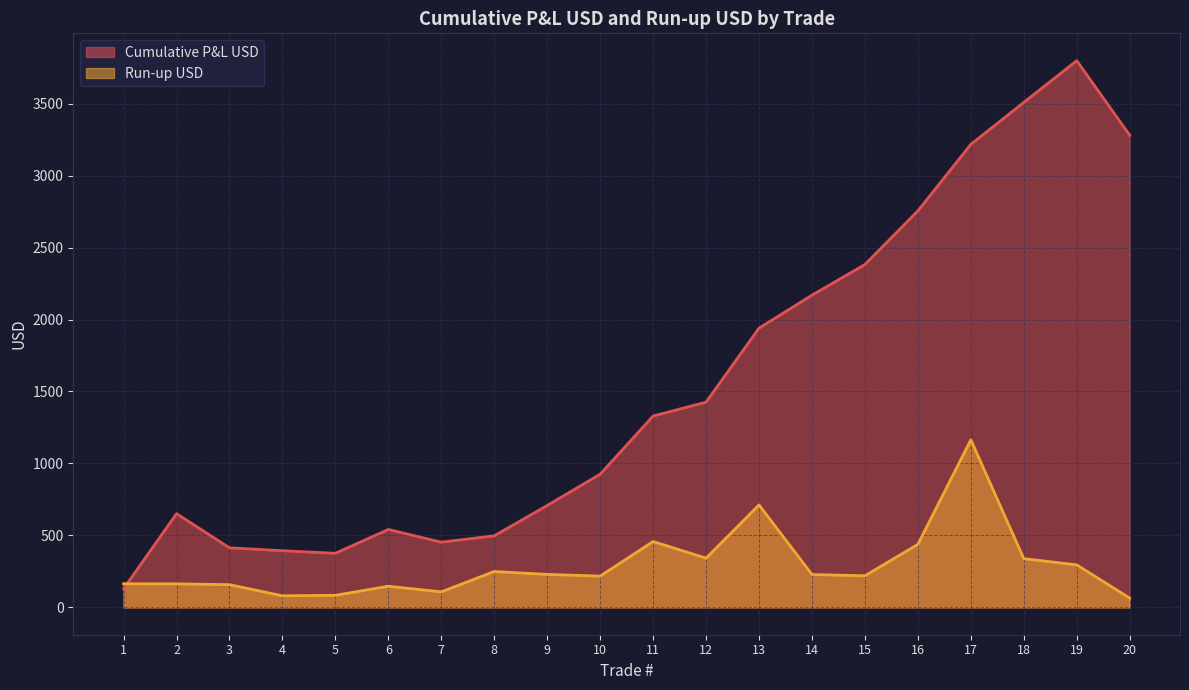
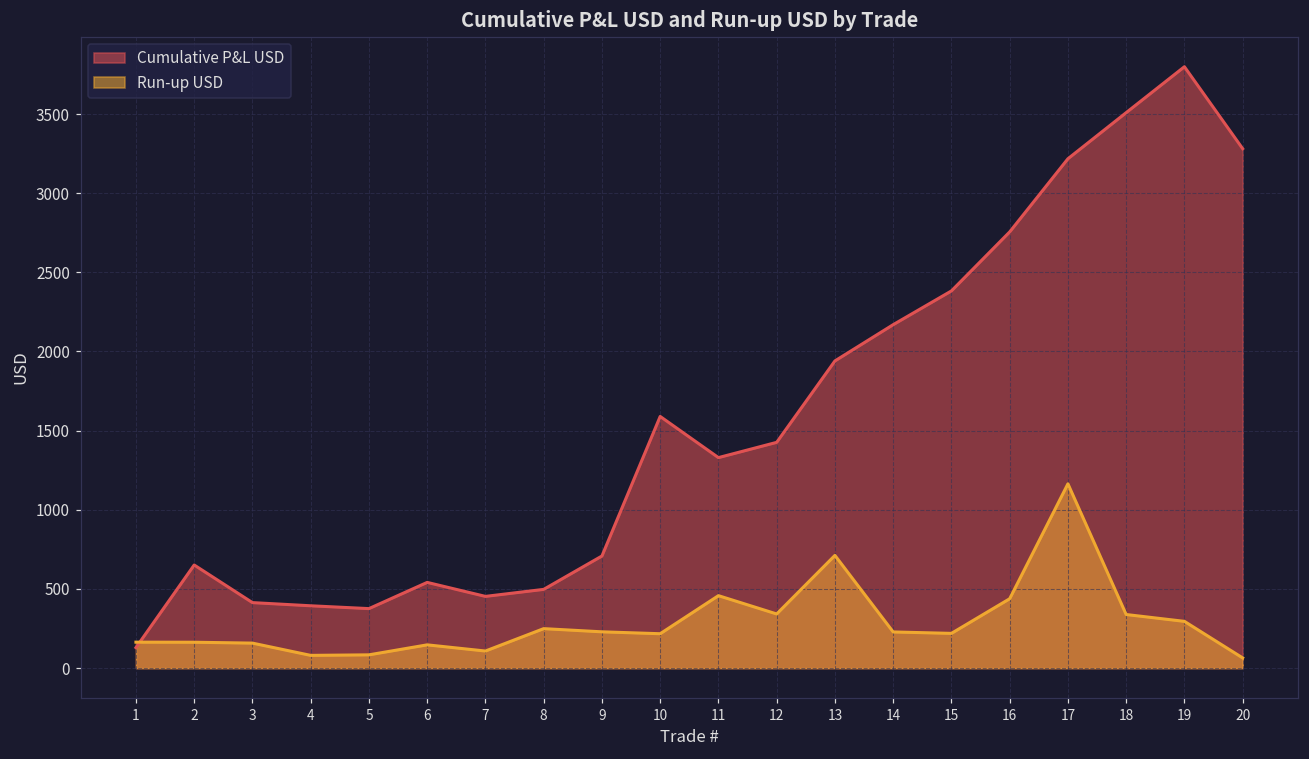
  {
    "Cumulative P&L USD": {
      "1": 130,
      "2": 650,
      "3": 410,
      "4": 390,
      "5": 380,
      "6": 540,
      "7": 450,
      "8": 500,
      "9": 710,
-     "10": 930,
+     "10": 1590,
      "11": 1330,
      "12": 1430,
      "13": 1940,
      "14": 2170,
      "15": 2380,
      "16": 2760,
      "17": 3220,
      "18": 3510,
      "19": 3800,
      "20": 3280
    },
    "Run-up USD": {
      "1": 160,
      "2": 160,
      "3": 160,
      "4": 80,
      "5": 80,
      "6": 150,
      "7": 110,
      "8": 250,
      "9": 230,
      "10": 220,
      "11": 460,
      "12": 340,
      "13": 710,
      "14": 230,
      "15": 220,
      "16": 440,
      "17": 1160,
      "18": 340,
      "19": 300,
      "20": 60
    }
  }
